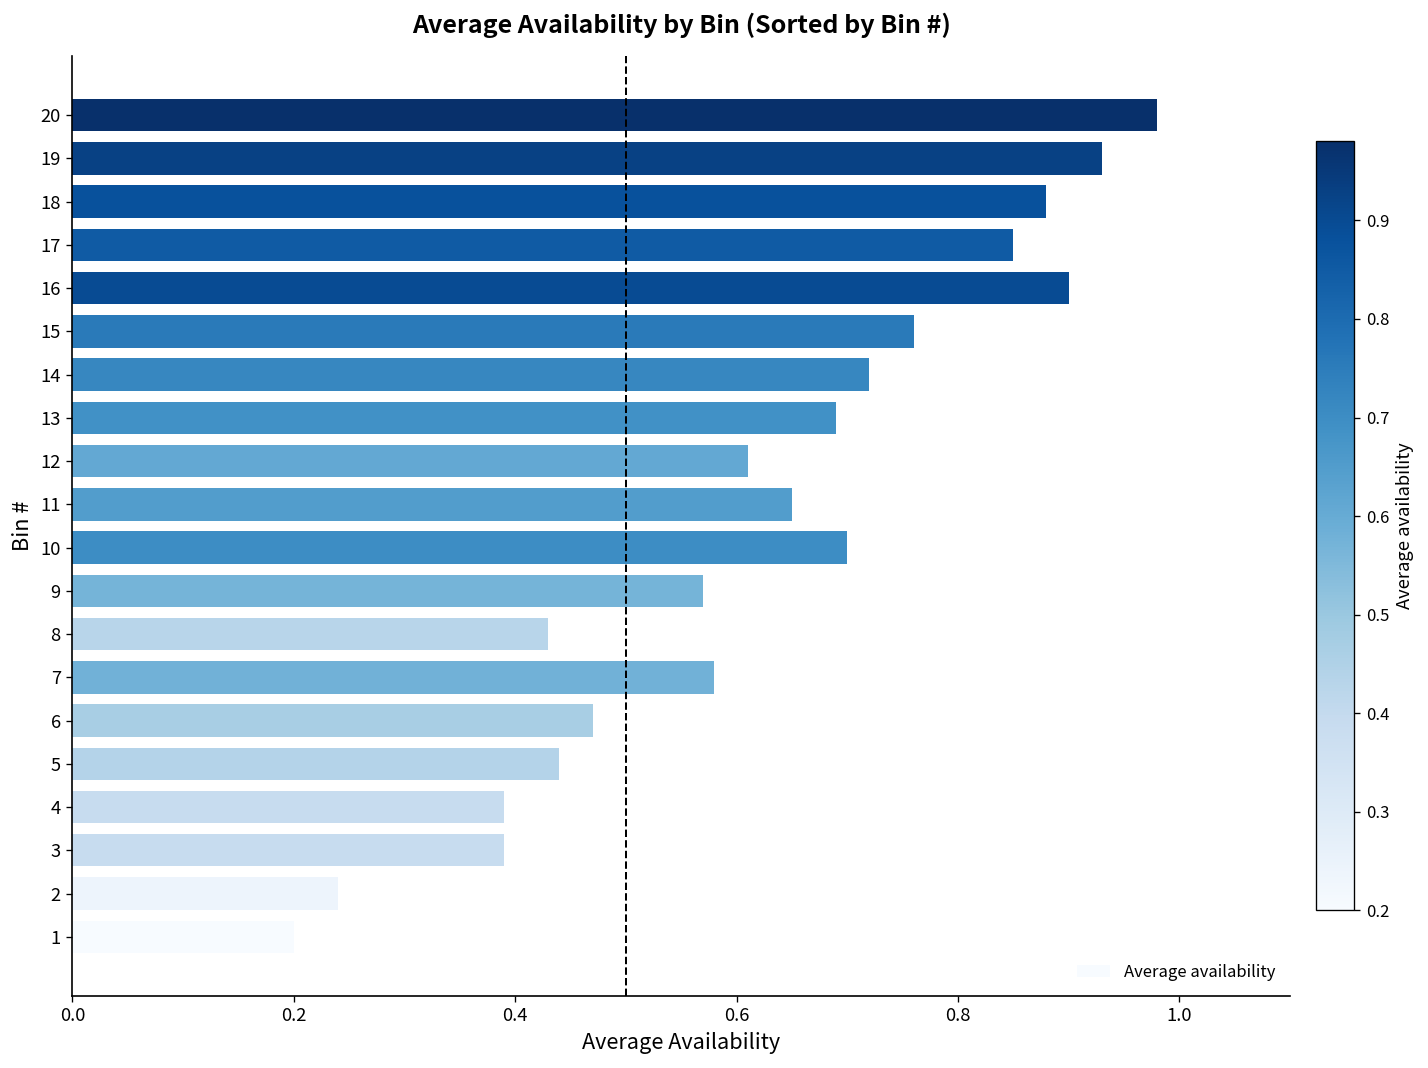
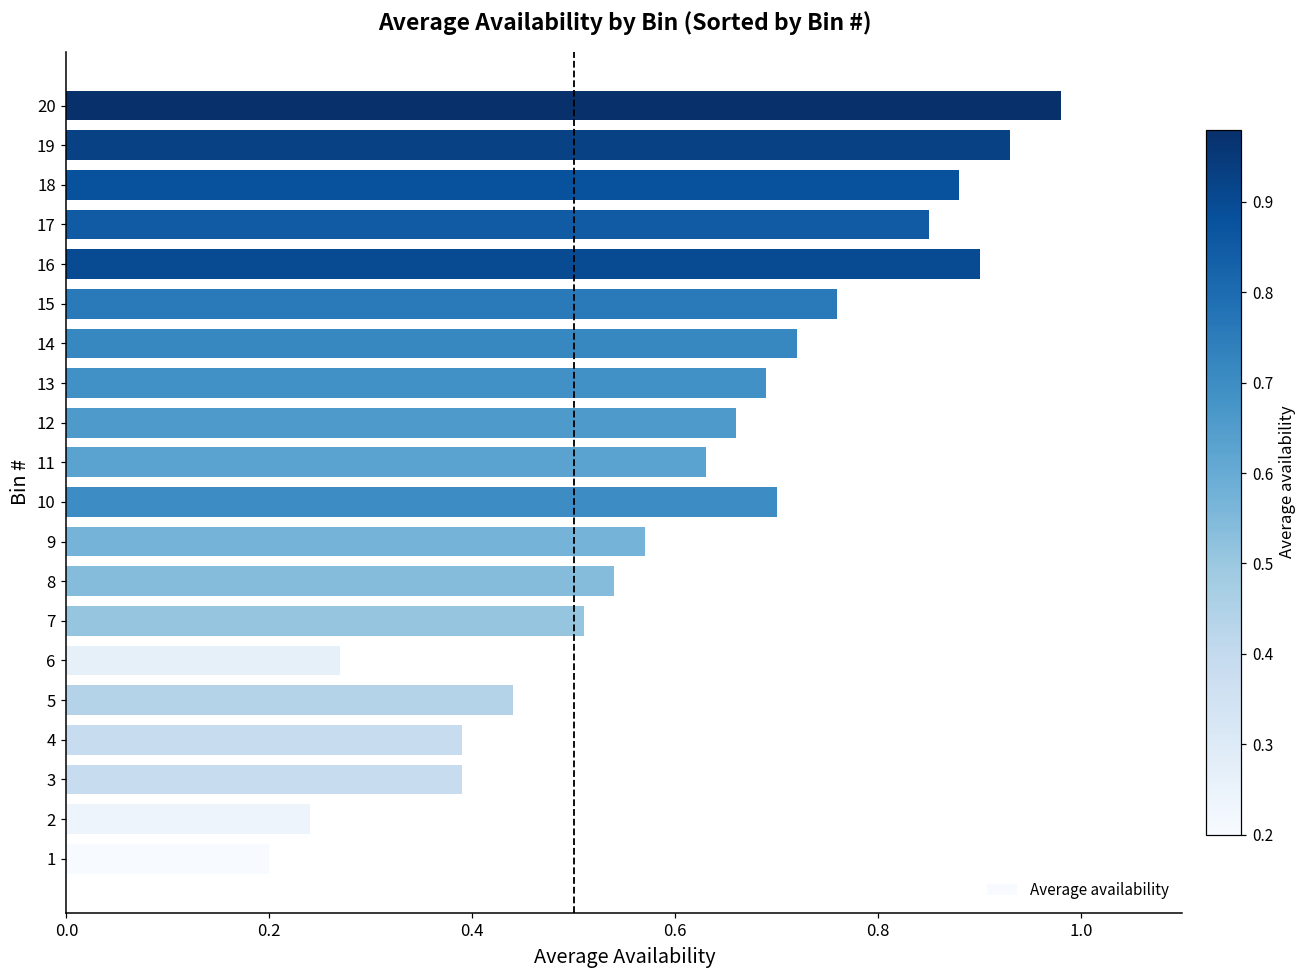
  {
    "20": 0.98,
    "19": 0.93,
    "18": 0.88,
    "17": 0.85,
    "16": 0.90,
    "15": 0.76,
    "14": 0.72,
    "13": 0.69,
-   "12": 0.61,
-   "11": 0.65,
+   "12": 0.66,
+   "11": 0.63,
    "10": 0.70,
    "9": 0.57,
-   "8": 0.43,
-   "7": 0.58,
-   "6": 0.47,
+   "8": 0.54,
+   "7": 0.51,
+   "6": 0.27,
    "5": 0.44,
    "4": 0.39,
    "3": 0.39,
    "2": 0.24,
    "1": 0.20
  }
